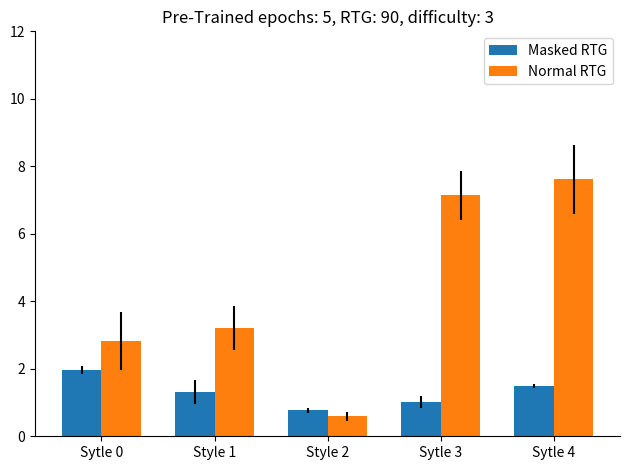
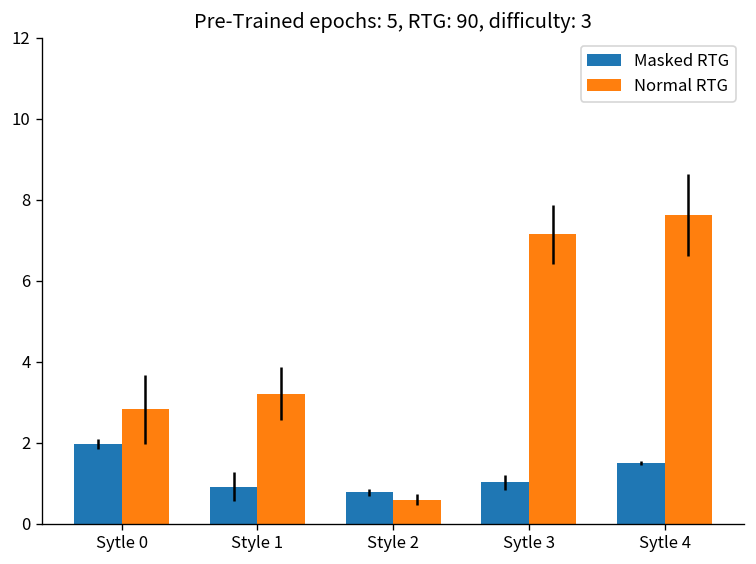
  {
    "Masked RTG": {
      "Sytle 0": 2.0,
-     "Style 1": 1.3,
+     "Style 1": 0.9,
      "Style 2": 0.8,
      "Sytle 3": 1.0,
      "Sytle 4": 1.5
    },
    "Normal RTG": {
      "Sytle 0": 2.8,
      "Style 1": 3.2,
      "Style 2": 0.6,
      "Sytle 3": 7.1,
      "Sytle 4": 7.6
    }
  }
